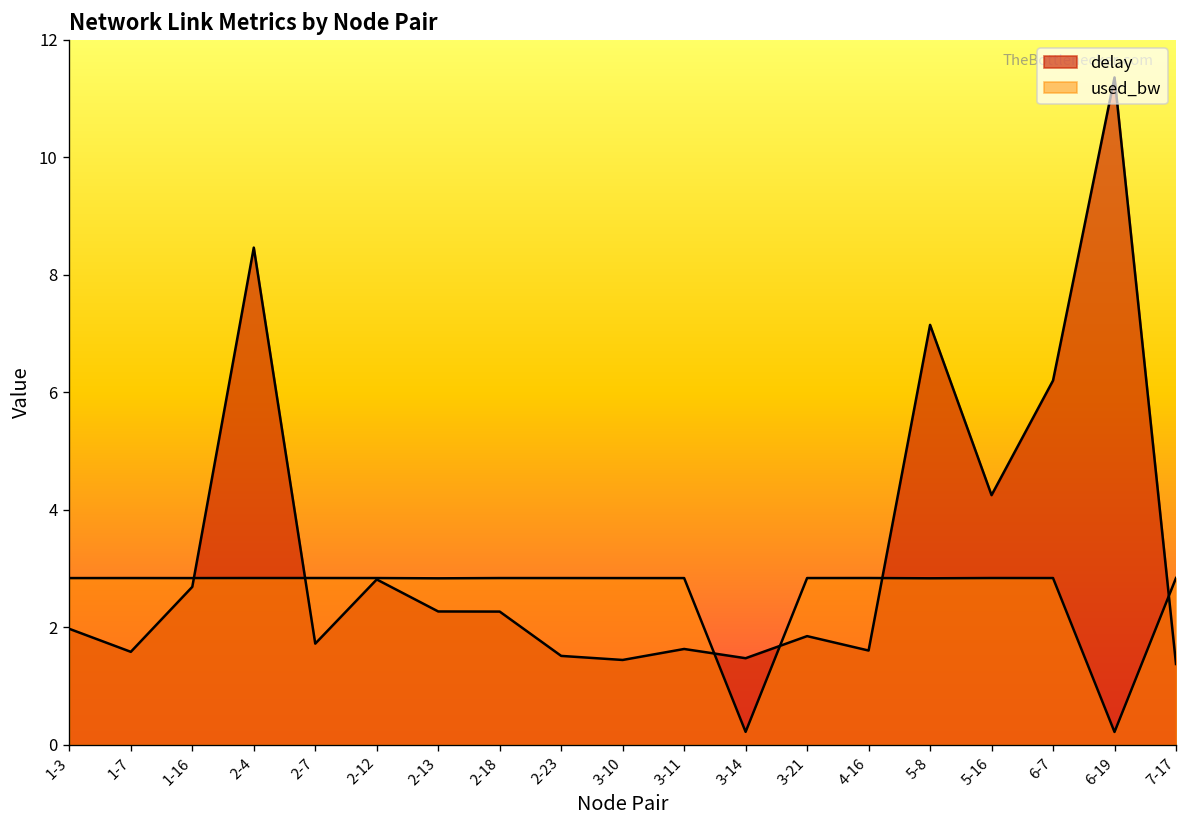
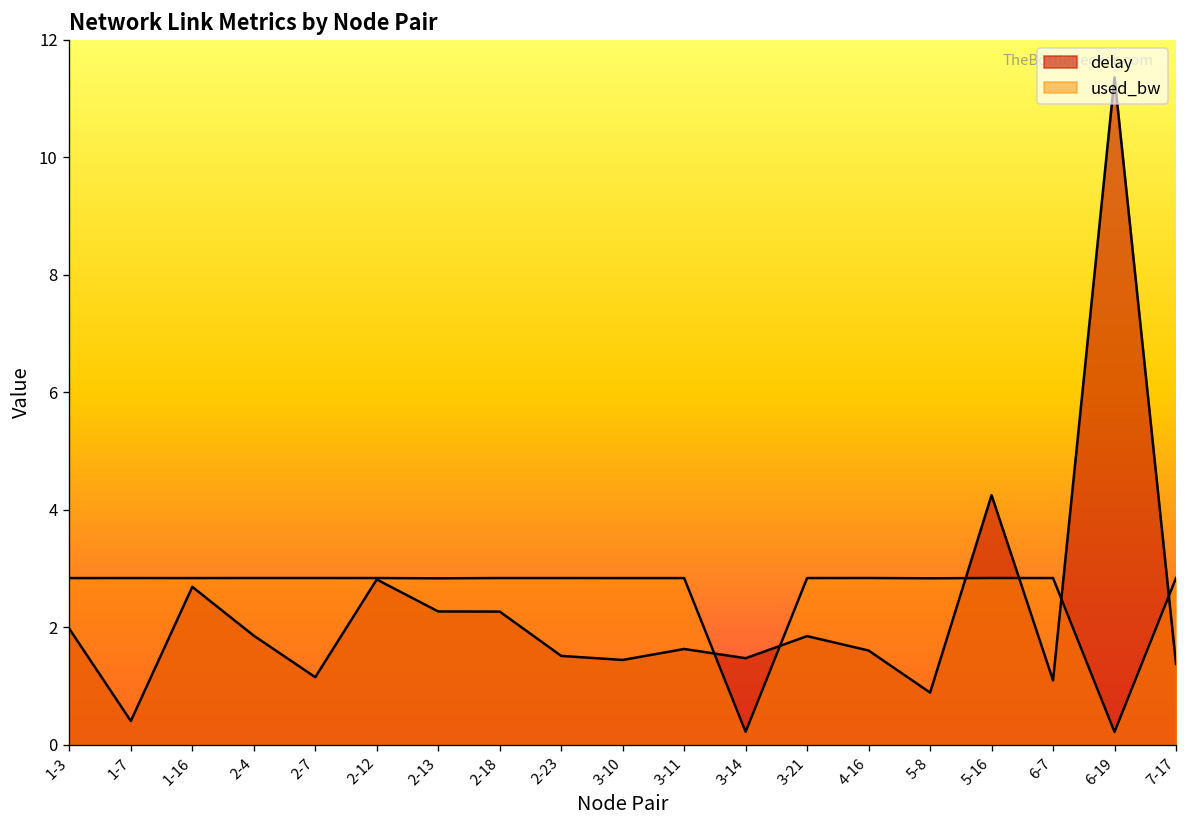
  {
    "delay": {
      "1-3": 2.0,
-     "1-7": 1.6,
+     "1-7": 0.4,
      "1-16": 2.7,
-     "2-4": 8.5,
-     "2-7": 1.7,
+     "2-4": 1.9,
+     "2-7": 1.2,
      "2-13": 2.3,
      "2-18": 2.3,
      "2-23": 1.5,
      "3-10": 1.4,
      "3-11": 1.6,
      "3-14": 1.5,
      "3-21": 1.8,
      "4-16": 1.6,
-     "5-8": 7.1,
+     "5-8": 0.9,
      "5-16": 4.2,
-     "6-7": 6.2,
+     "6-7": 1.1,
      "7-17": 1.4
    },
    "used_bw": {
      "1-3": 2.8,
      "1-7": 2.8,
      "1-16": 2.8,
      "2-4": 2.8,
      "2-7": 2.8,
      "2-13": 2.8,
      "2-18": 2.8,
      "2-23": 2.8,
      "3-10": 2.8,
      "3-11": 2.8,
      "3-14": 0.2,
      "3-21": 2.8,
      "4-16": 2.8,
      "5-8": 2.8,
      "5-16": 2.8,
      "6-7": 2.8,
      "6-19": 0.2,
      "7-17": 2.8
    }
  }
